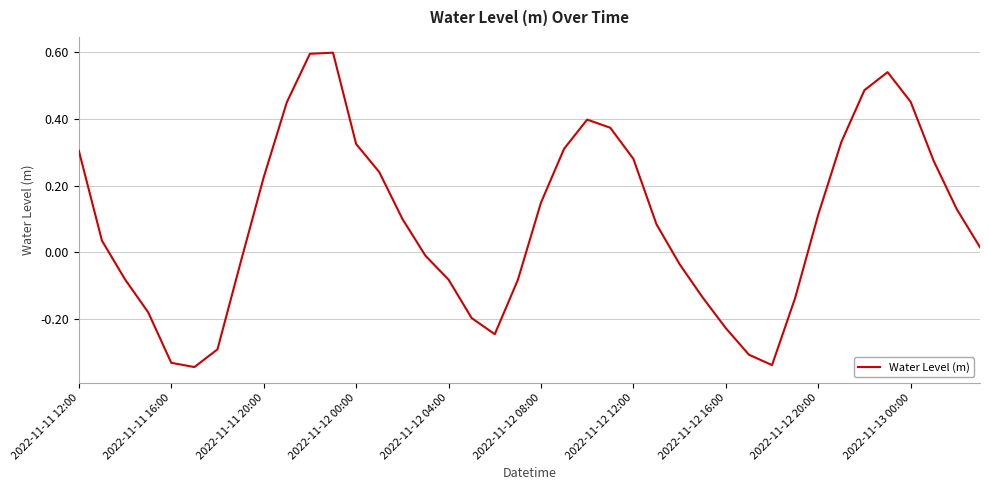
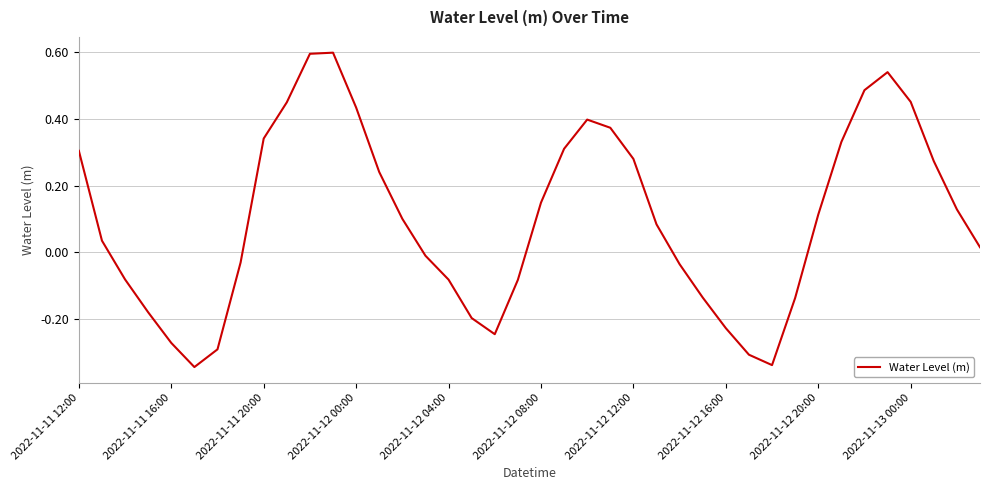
  {
    "2022-11-11 12:00": 0.30,
-   "2022-11-11 16:00": -0.33,
-   "2022-11-11 20:00": 0.22,
-   "2022-11-12 00:00": 0.32,
+   "2022-11-11 16:00": -0.27,
+   "2022-11-11 20:00": 0.34,
+   "2022-11-12 00:00": 0.43,
    "2022-11-12 04:00": -0.08,
    "2022-11-12 08:00": 0.15,
    "2022-11-12 12:00": 0.28,
    "2022-11-12 16:00": -0.23,
    "2022-11-12 20:00": 0.11,
    "2022-11-13 00:00": 0.45
  }
